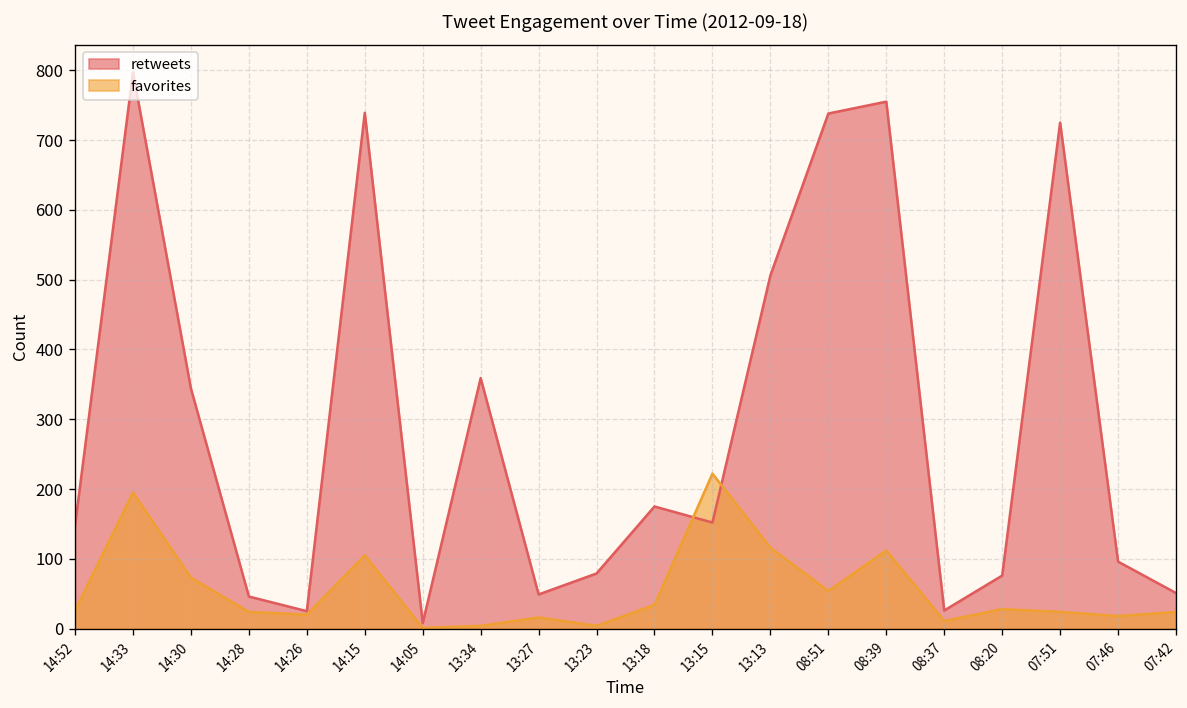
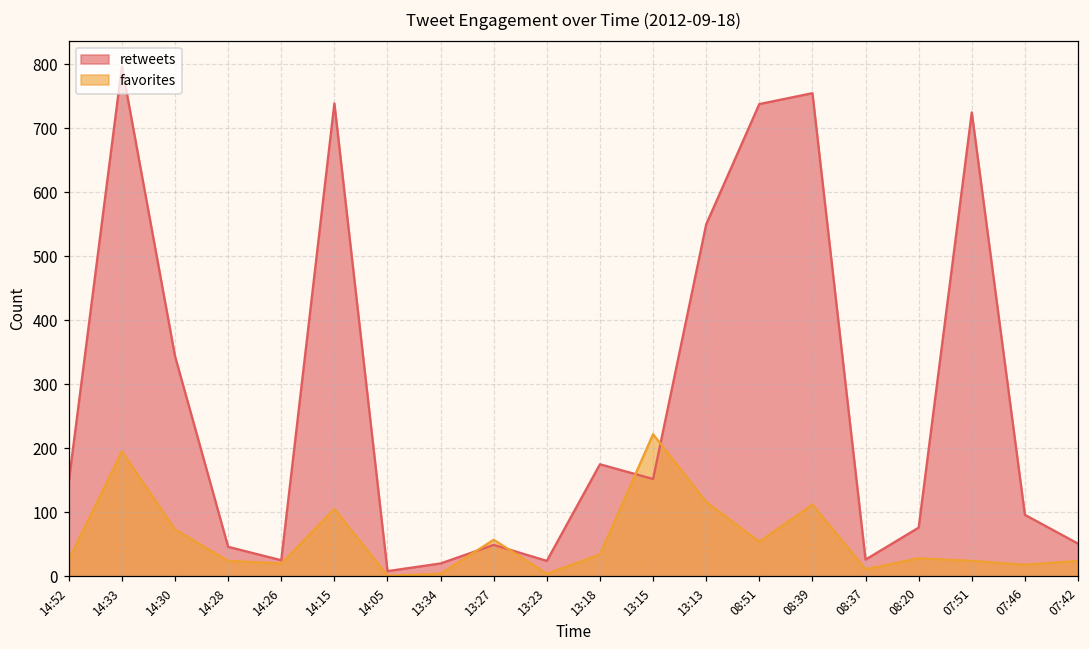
  {
    "retweets": {
      "14:52": 150,
      "14:30": 340,
      "14:28": 50,
      "14:26": 30,
      "14:15": 740,
      "14:05": 10,
-     "13:34": 360,
+     "13:34": 20,
      "13:27": 50,
-     "13:23": 80,
+     "13:23": 20,
      "13:18": 180,
      "13:15": 150,
-     "13:13": 510,
+     "13:13": 550,
      "08:51": 740,
      "08:39": 760,
      "08:37": 30,
      "08:20": 80,
      "07:51": 730,
      "07:46": 100,
      "07:42": 50
    },
    "favorites": {
      "14:52": 30,
      "14:33": 200,
      "14:30": 70,
      "14:28": 20,
      "14:26": 20,
      "14:15": 110,
      "14:05": 0,
      "13:34": 0,
-     "13:27": 20,
+     "13:27": 60,
      "13:23": 0,
      "13:18": 30,
      "13:15": 220,
      "13:13": 120,
      "08:51": 50,
      "08:39": 110,
      "08:37": 10,
      "08:20": 30,
      "07:51": 20,
      "07:46": 20,
      "07:42": 20
    }
  }
